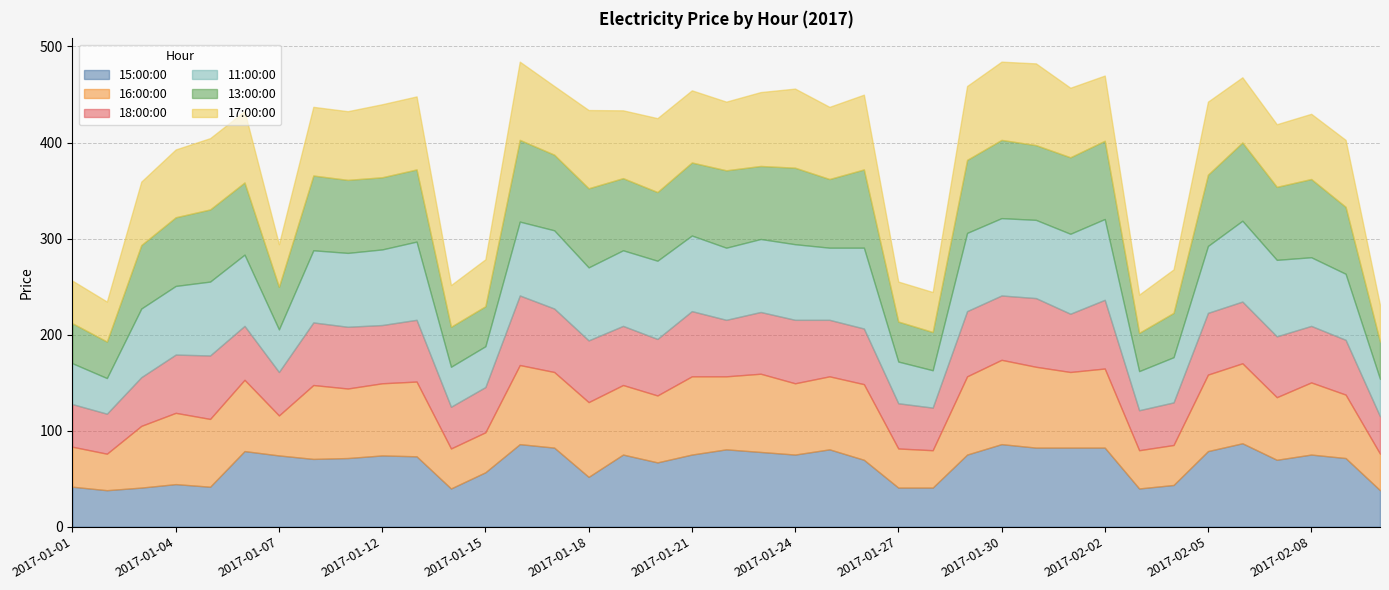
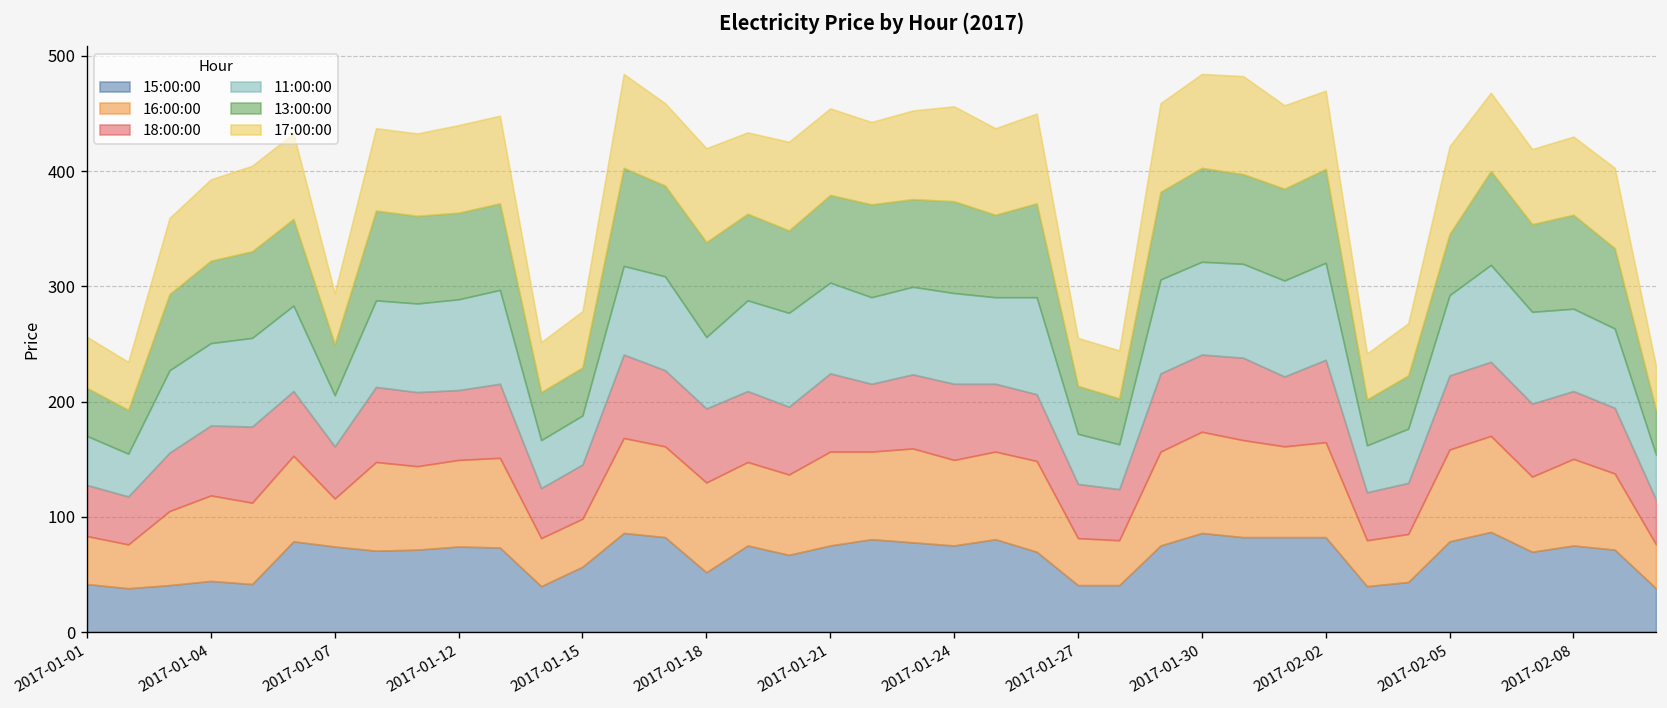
  {
    "15:00:00": {
      "2017-01-01": 40,
      "2017-01-04": 40,
      "2017-01-07": 70,
      "2017-01-12": 70,
      "2017-01-15": 60,
      "2017-01-18": 50,
      "2017-01-21": 80,
      "2017-01-24": 80,
      "2017-01-27": 40,
      "2017-01-30": 90,
      "2017-02-02": 80,
      "2017-02-05": 80,
      "2017-02-08": 80
    },
    "18:00:00": {
      "2017-01-01": 40,
      "2017-01-04": 60,
      "2017-01-07": 50,
      "2017-01-12": 60,
      "2017-01-15": 50,
      "2017-01-18": 60,
      "2017-01-21": 70,
      "2017-01-24": 70,
      "2017-01-27": 50,
      "2017-01-30": 70,
      "2017-02-02": 70,
      "2017-02-05": 60,
      "2017-02-08": 60
    },
    "11:00:00": {
      "2017-01-01": 40,
      "2017-01-04": 70,
      "2017-01-07": 40,
      "2017-01-12": 80,
      "2017-01-15": 40,
-     "2017-01-18": 80,
+     "2017-01-18": 60,
      "2017-01-21": 80,
      "2017-01-24": 80,
      "2017-01-27": 40,
      "2017-01-30": 80,
      "2017-02-02": 80,
      "2017-02-05": 70,
      "2017-02-08": 70
    },
    "13:00:00": {
      "2017-01-01": 40,
      "2017-01-04": 70,
      "2017-01-07": 40,
      "2017-01-12": 80,
      "2017-01-15": 40,
      "2017-01-18": 80,
      "2017-01-21": 80,
      "2017-01-24": 80,
      "2017-01-27": 40,
      "2017-01-30": 80,
      "2017-02-02": 80,
-     "2017-02-05": 70,
+     "2017-02-05": 50,
      "2017-02-08": 80
    }
  }
